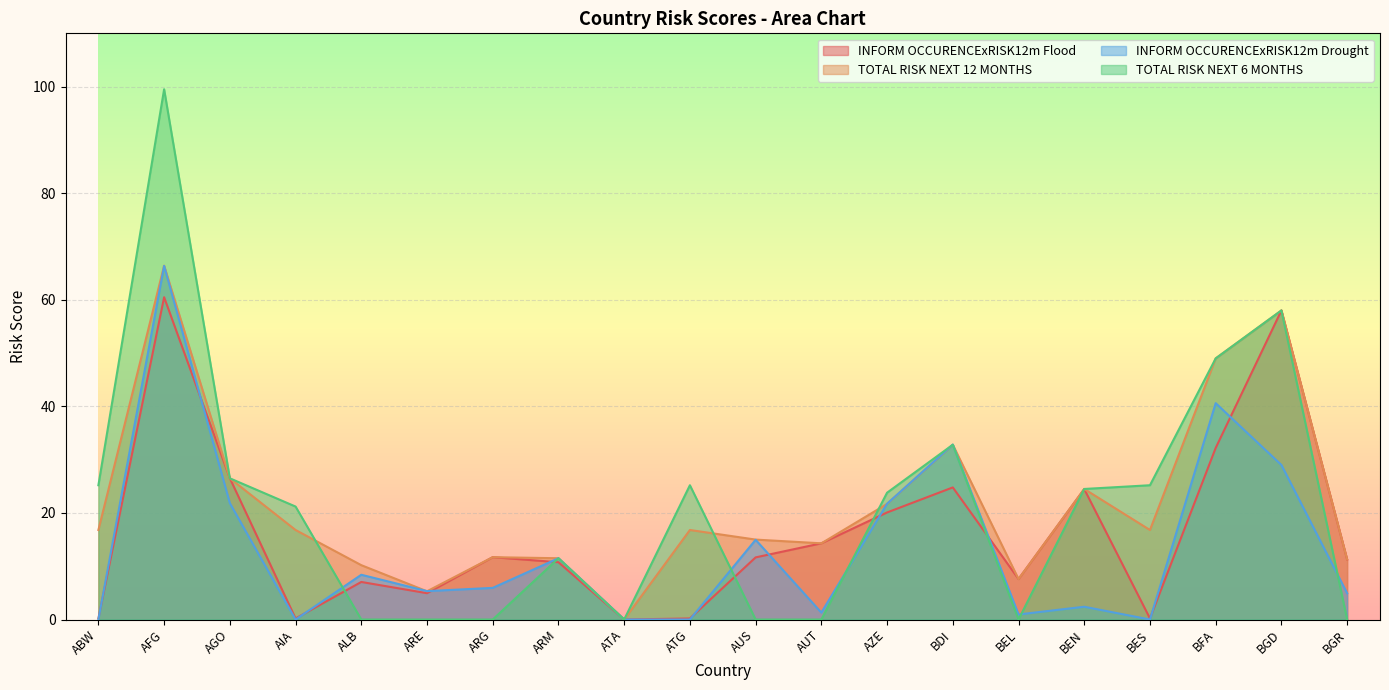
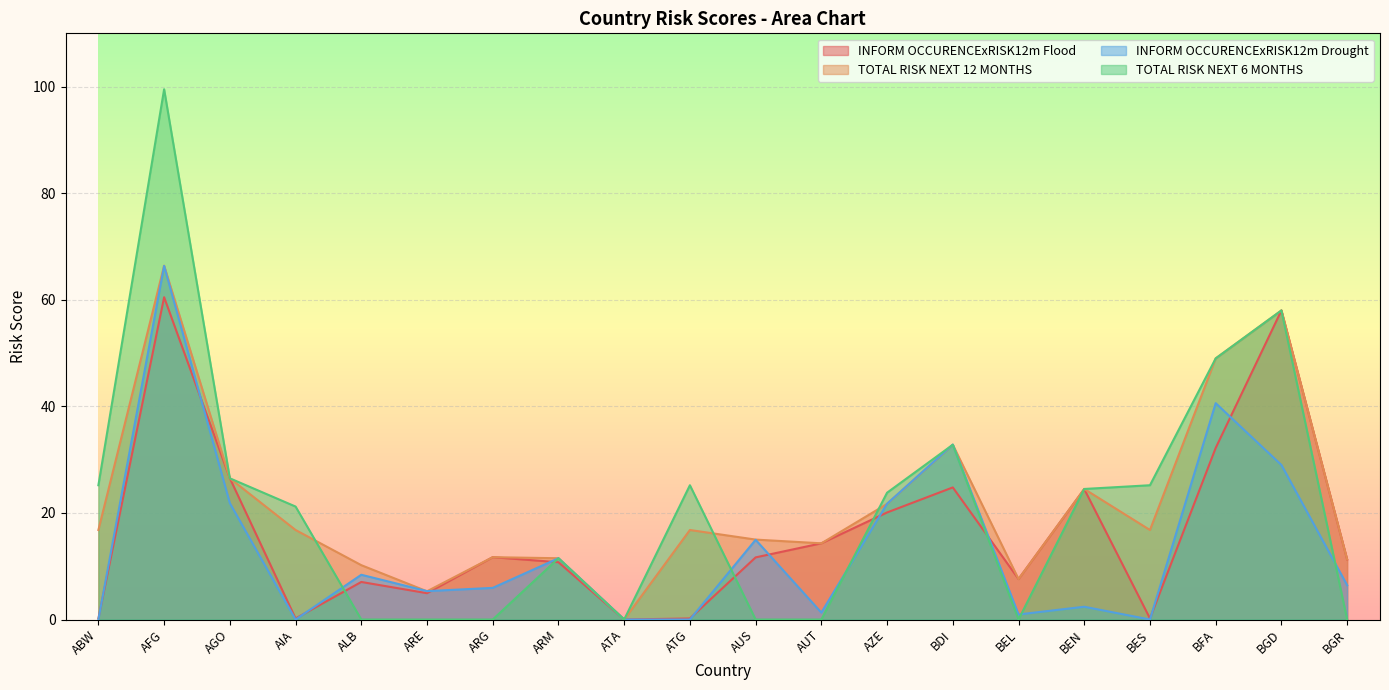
  {
    "INFORM OCCURENCExRISK12m Drought": {
      "AGO": 22,
      "ALB": 8,
      "ARG": 6,
      "AUT": 1,
      "BEL": 1,
      "BEN": 2,
      "BFA": 41,
      "BGD": 29,
-     "BGR": 5
+     "BGR": 6
    },
    "TOTAL RISK NEXT 6 MONTHS": {
      "ABW": 25,
      "AFG": 100,
      "AIA": 21,
      "ALB": 0,
      "ARE": 0,
      "ARG": 0,
      "ATG": 25,
      "AUS": 0,
      "AUT": 0,
      "AZE": 24,
      "BEL": 0,
      "BES": 25,
      "BGR": 0
    }
  }
